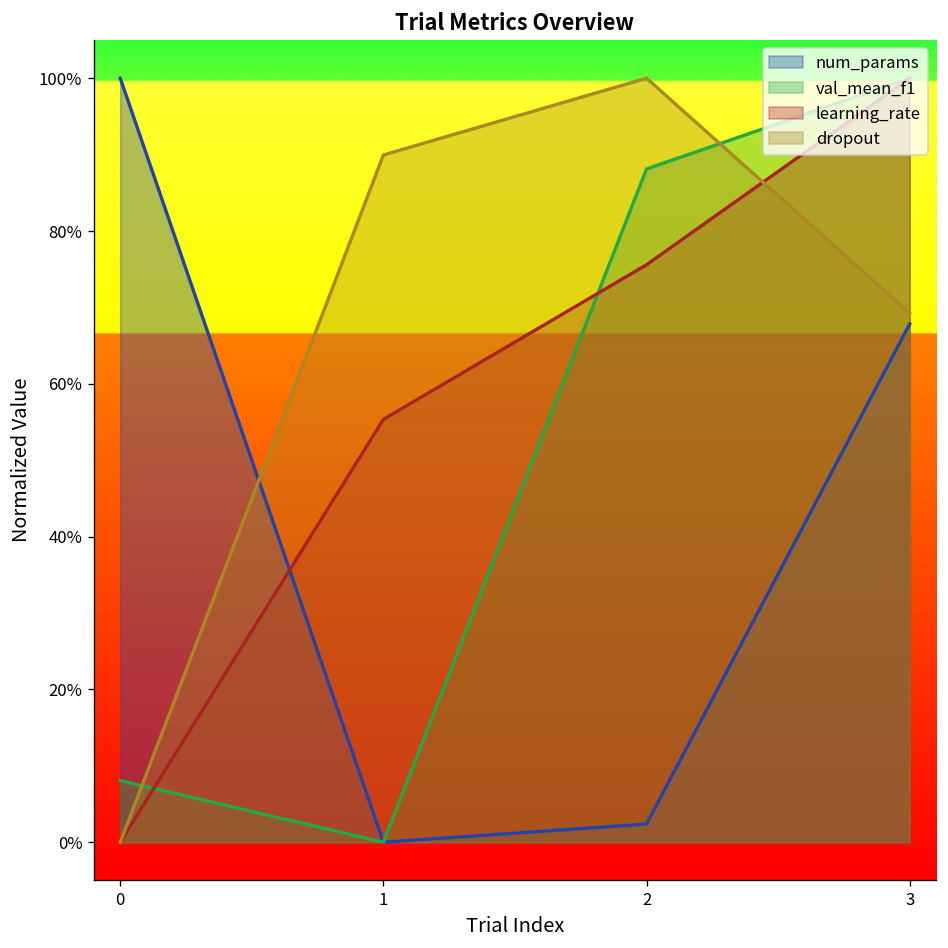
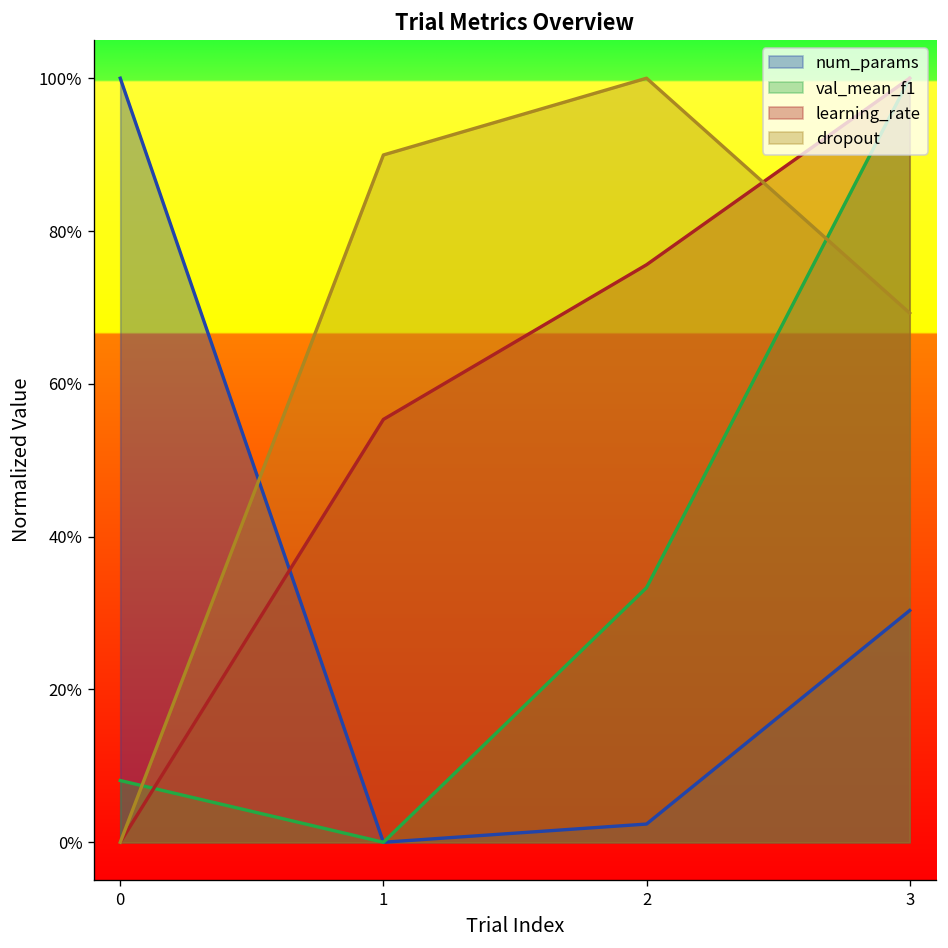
  {
    "num_params": {
      "0": "100%",
      "2": "2%",
-     "3": "68%"
+     "3": "30%"
    },
    "val_mean_f1": {
      "0": "8%",
-     "2": "88%"
+     "2": "33%"
    }
  }
